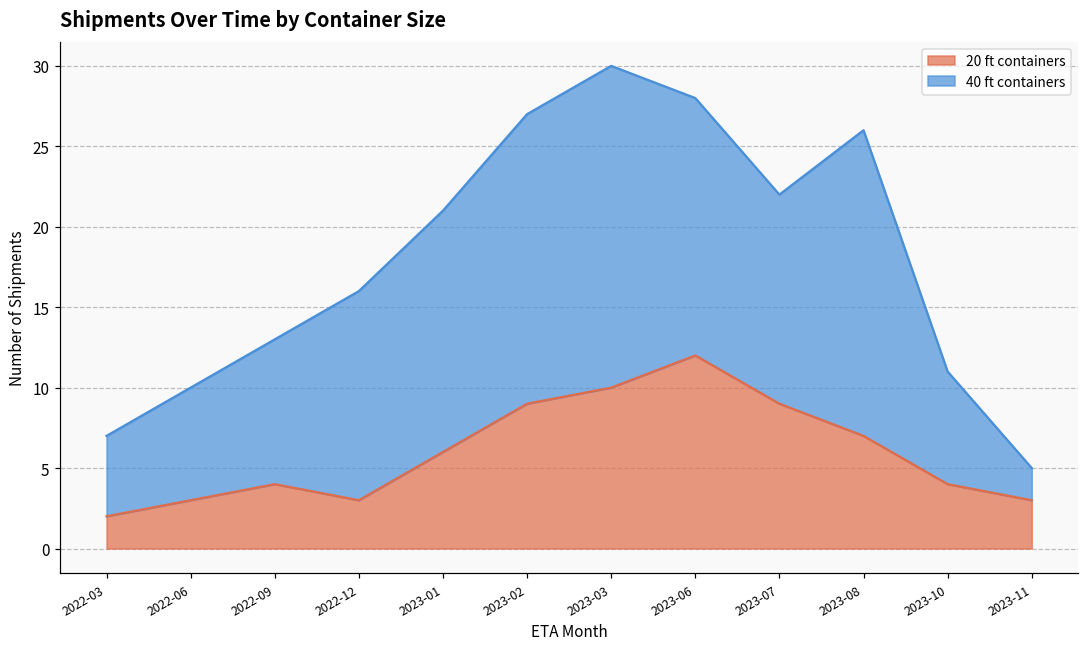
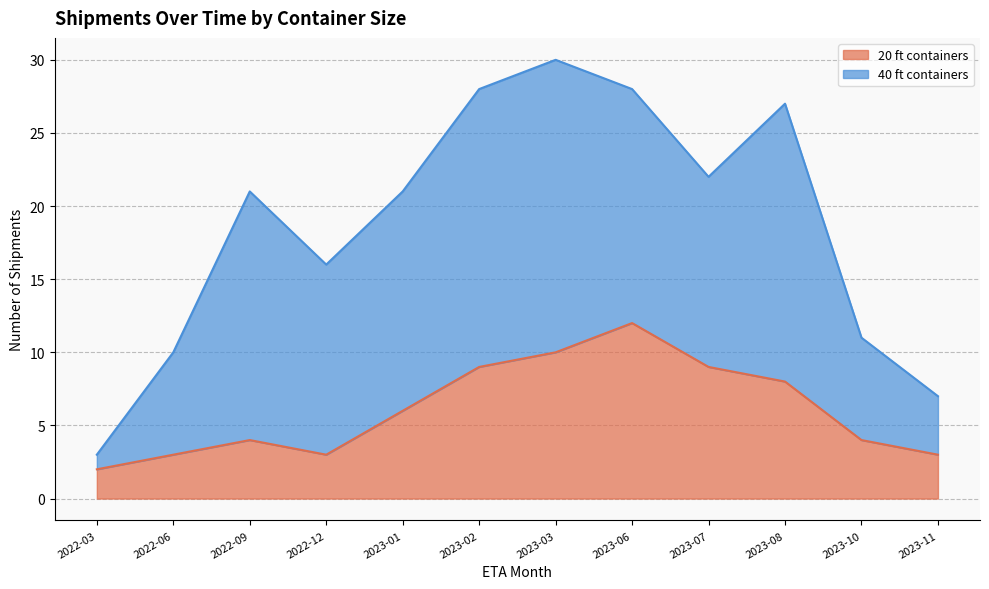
  {
    "20 ft containers": {
      "2022-03": 2,
      "2022-06": 3,
      "2022-09": 4,
      "2022-12": 3,
      "2023-01": 6,
      "2023-02": 9,
      "2023-03": 10,
      "2023-06": 12,
      "2023-07": 9,
-     "2023-08": 7,
+     "2023-08": 8,
      "2023-10": 4,
      "2023-11": 3
    },
    "40 ft containers": {
-     "2022-03": 5,
+     "2022-03": 1,
      "2022-06": 7,
-     "2022-09": 9,
+     "2022-09": 17,
      "2022-12": 13,
      "2023-01": 15,
-     "2023-02": 18,
+     "2023-02": 19,
      "2023-03": 20,
      "2023-06": 16,
      "2023-07": 13,
      "2023-08": 19,
      "2023-10": 7,
-     "2023-11": 2
+     "2023-11": 4
    }
  }
